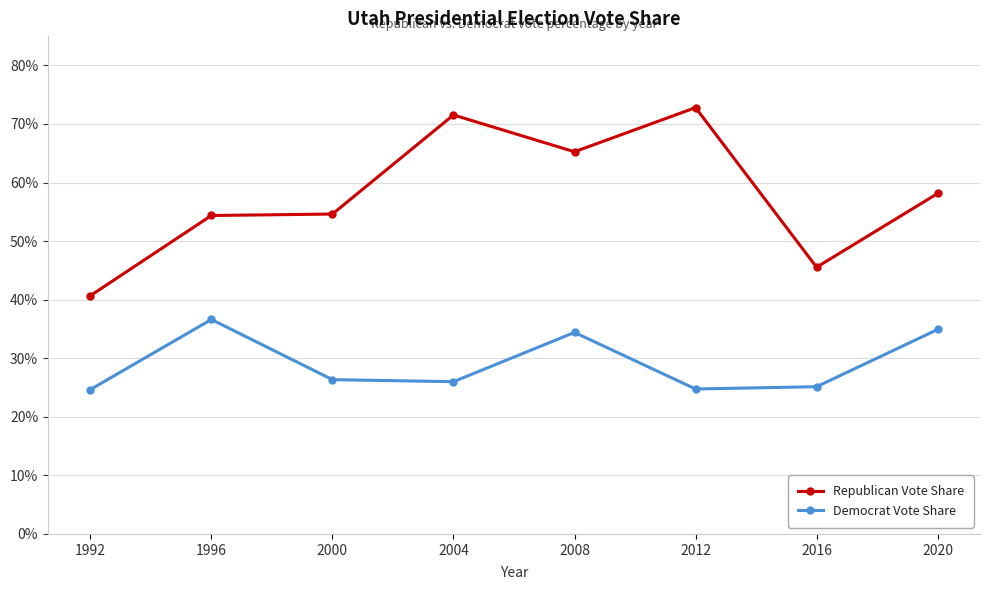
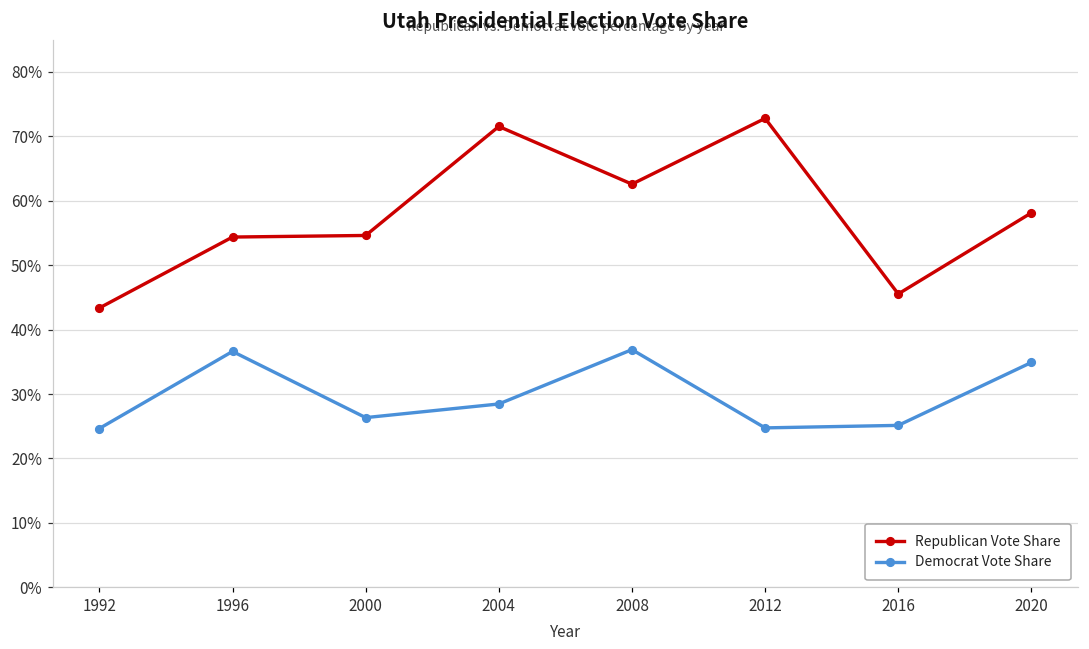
  {
    "Republican Vote Share": {
-     "1992": "41%",
+     "1992": "43%",
      "1996": "54%",
      "2000": "55%",
      "2004": "72%",
-     "2008": "65%",
+     "2008": "63%",
      "2012": "73%",
      "2016": "46%",
      "2020": "58%"
    },
    "Democrat Vote Share": {
      "1992": "25%",
      "1996": "37%",
      "2000": "26%",
-     "2004": "26%",
-     "2008": "34%",
+     "2004": "28%",
+     "2008": "37%",
      "2012": "25%",
      "2016": "25%",
      "2020": "35%"
    }
  }
